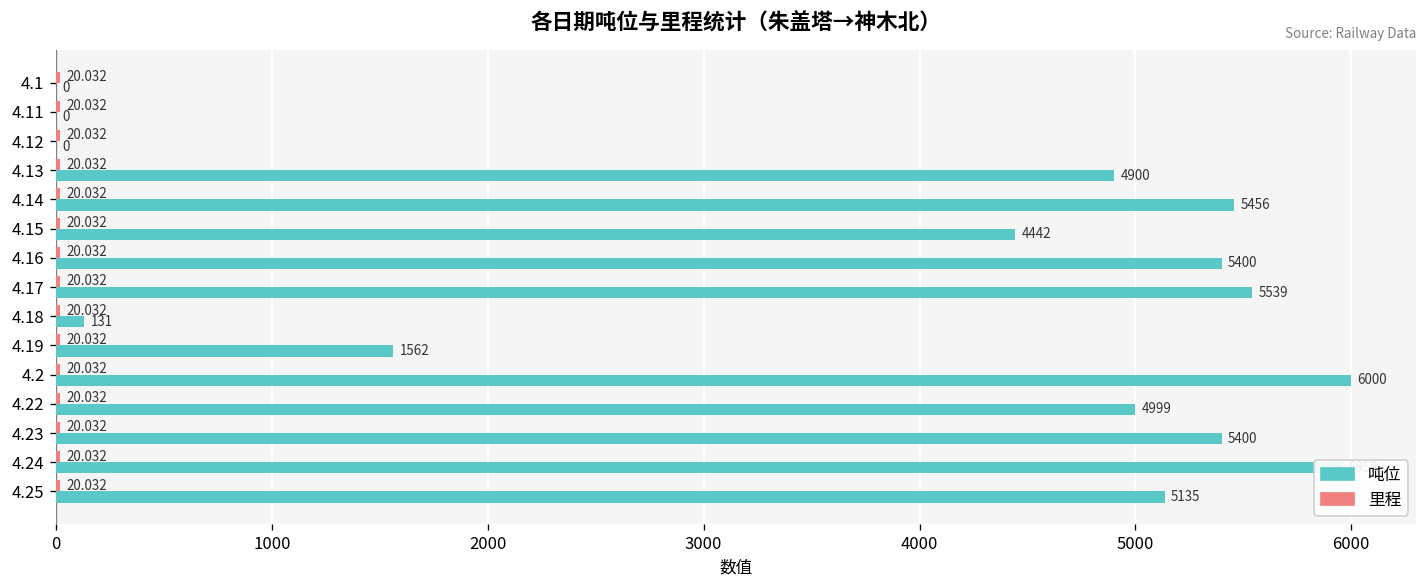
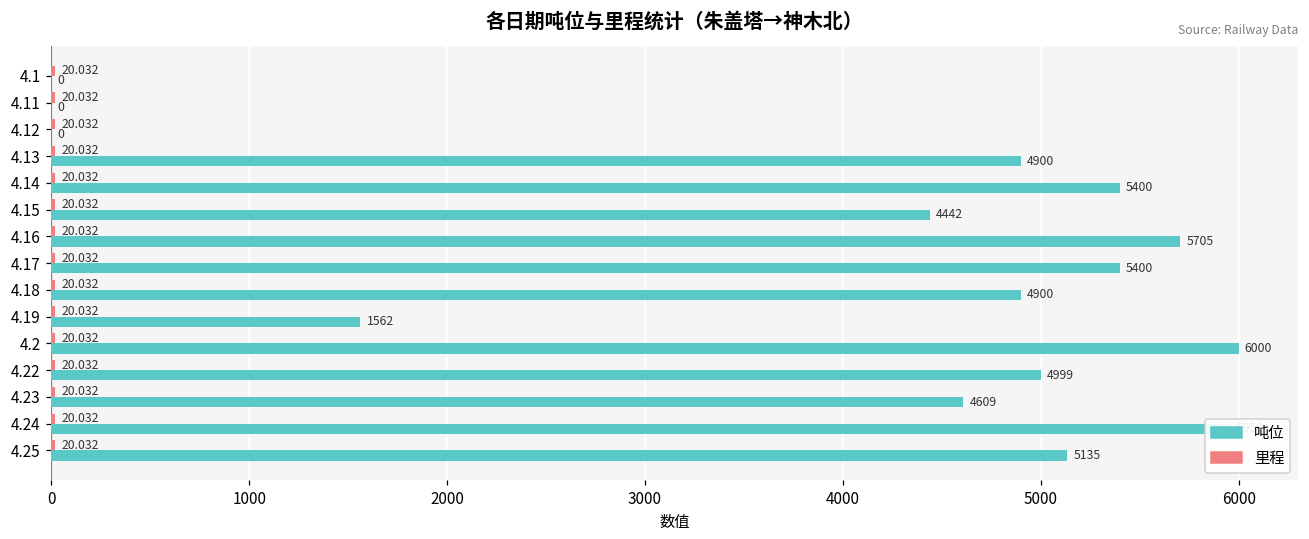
  {
    "吨位": {
      "4.1": 0,
      "4.11": 0,
      "4.12": 0,
      "4.13": 4900,
-     "4.14": 5456,
+     "4.14": 5400,
      "4.15": 4442,
-     "4.16": 5400,
-     "4.17": 5539,
-     "4.18": 131,
+     "4.16": 5705,
+     "4.17": 5400,
+     "4.18": 4900,
      "4.19": 1562,
      "4.2": 6000,
      "4.22": 4999,
-     "4.23": 5400,
+     "4.23": 4609,
      "4.25": 5135
    },
    "里程": {
      "4.1": 20.032,
      "4.11": 20.032,
      "4.12": 20.032,
      "4.13": 20.032,
      "4.14": 20.032,
      "4.15": 20.032,
      "4.16": 20.032,
      "4.17": 20.032,
      "4.18": 20.032,
      "4.19": 20.032,
      "4.2": 20.032,
      "4.22": 20.032,
      "4.23": 20.032,
      "4.24": 20.032,
      "4.25": 20.032
    }
  }
